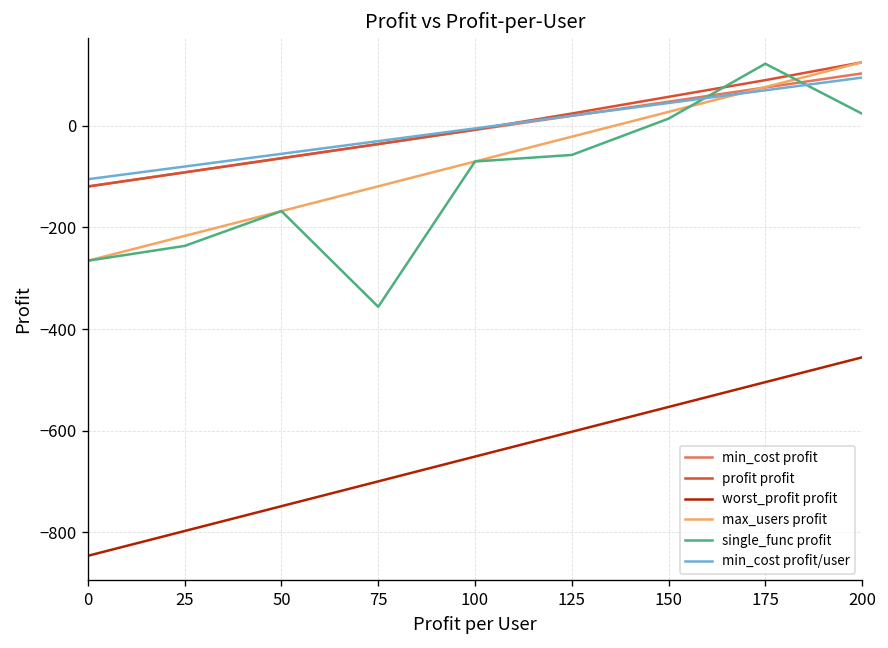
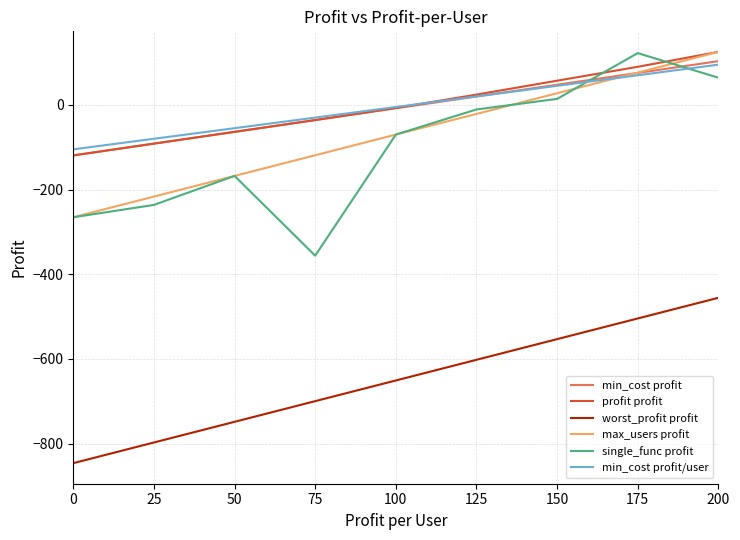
  {
    "worst_profit profit": {
      "0": -850,
      "25": -800,
      "50": -750,
      "75": -700,
      "100": -650,
      "125": -600,
      "150": -550,
      "175": -500,
      "200": -460
    },
    "single_func profit": {
      "25": -240,
      "75": -360,
-     "125": -60,
+     "125": -10,
      "150": 10,
      "175": 120,
-     "200": 20
+     "200": 60
    },
    "min_cost profit/user": {
      "0": -110,
      "25": -80,
      "50": -60,
      "200": 90
    }
  }
